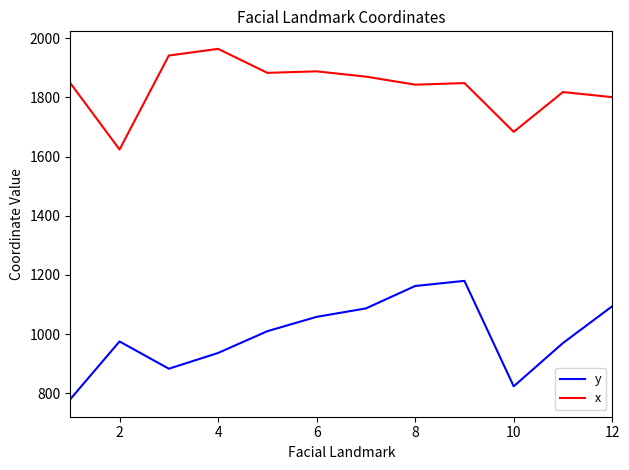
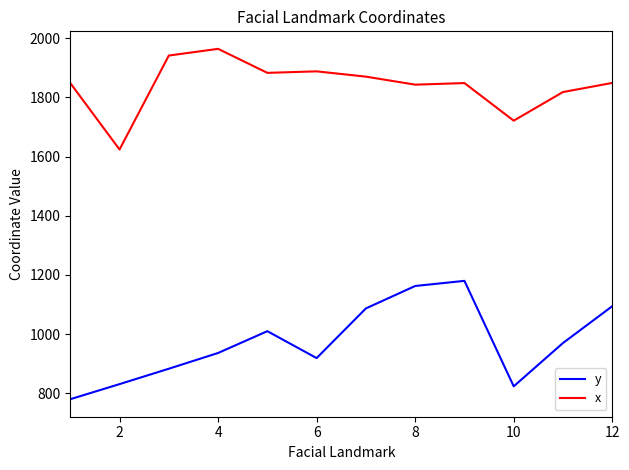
  {
    "y": {
-     "2": 970,
+     "2": 830,
      "4": 940,
-     "6": 1060,
+     "6": 920,
      "8": 1160,
      "10": 820,
      "12": 1090
    },
    "x": {
      "2": 1620,
      "4": 1960,
      "6": 1890,
      "8": 1840,
-     "10": 1680,
-     "12": 1800
+     "10": 1720,
+     "12": 1850
    }
  }
